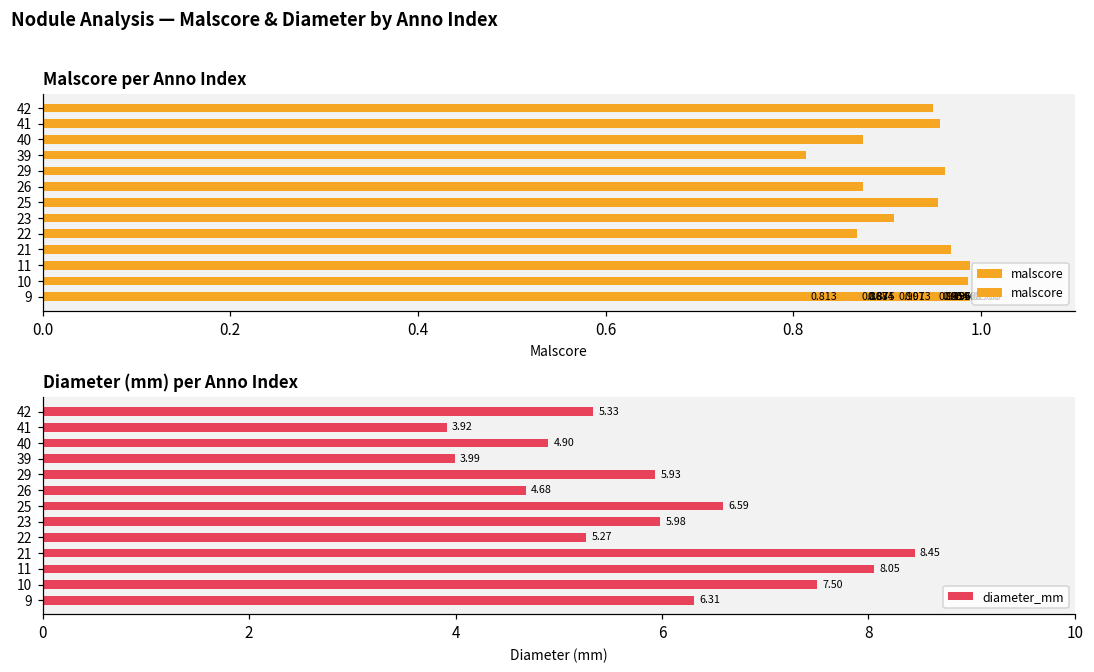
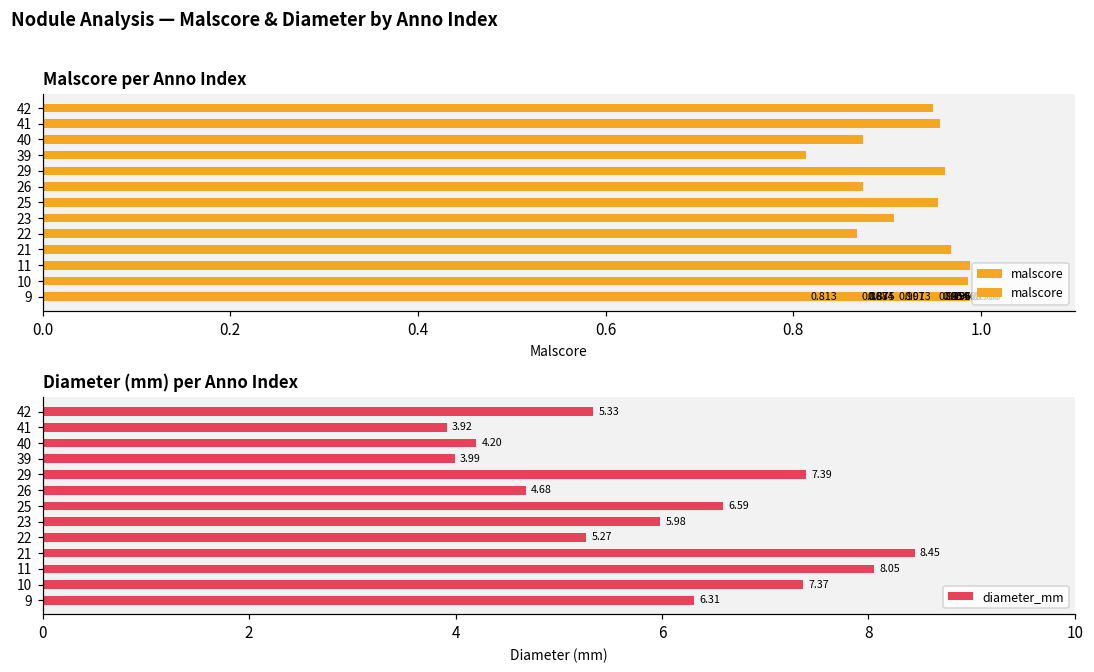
  {
    "Diameter (mm) per Anno Index": {
      "42": 5.33,
      "41": 3.92,
-     "40": 4.90,
+     "40": 4.20,
      "39": 3.99,
-     "29": 5.93,
+     "29": 7.39,
      "26": 4.68,
      "25": 6.59,
      "23": 5.98,
      "22": 5.27,
      "21": 8.45,
      "11": 8.05,
-     "10": 7.50,
+     "10": 7.37,
      "9": 6.31
    }
  }
